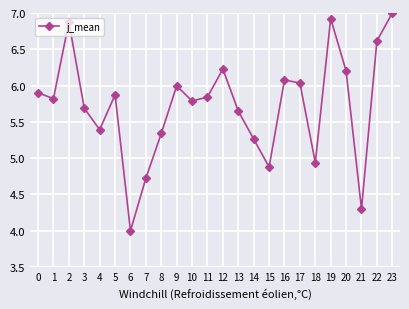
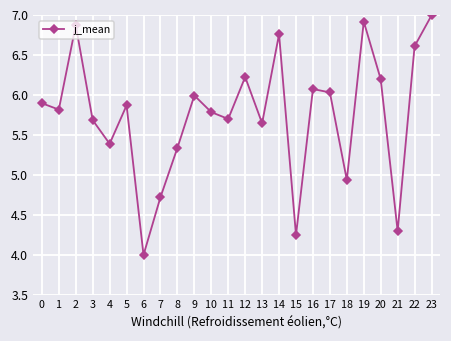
  {
    "0": 5.9,
    "1": 5.8,
    "3": 5.7,
    "4": 5.4,
    "5": 5.9,
    "6": 4.0,
    "7": 4.7,
    "8": 5.3,
    "9": 6.0,
    "10": 5.8,
-   "11": 5.8,
+   "11": 5.7,
    "12": 6.2,
    "13": 5.6,
-   "14": 5.3,
-   "15": 4.9,
+   "14": 6.8,
+   "15": 4.2,
    "16": 6.1,
    "17": 6.0,
    "18": 4.9,
    "19": 6.9,
    "20": 6.2,
    "21": 4.3,
    "22": 6.6,
    "23": 7.0
  }
